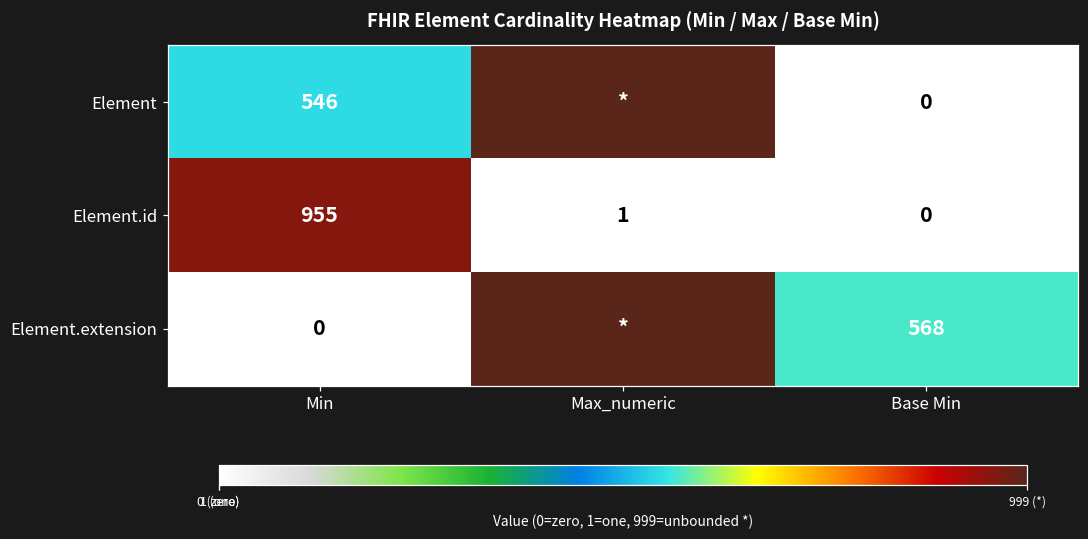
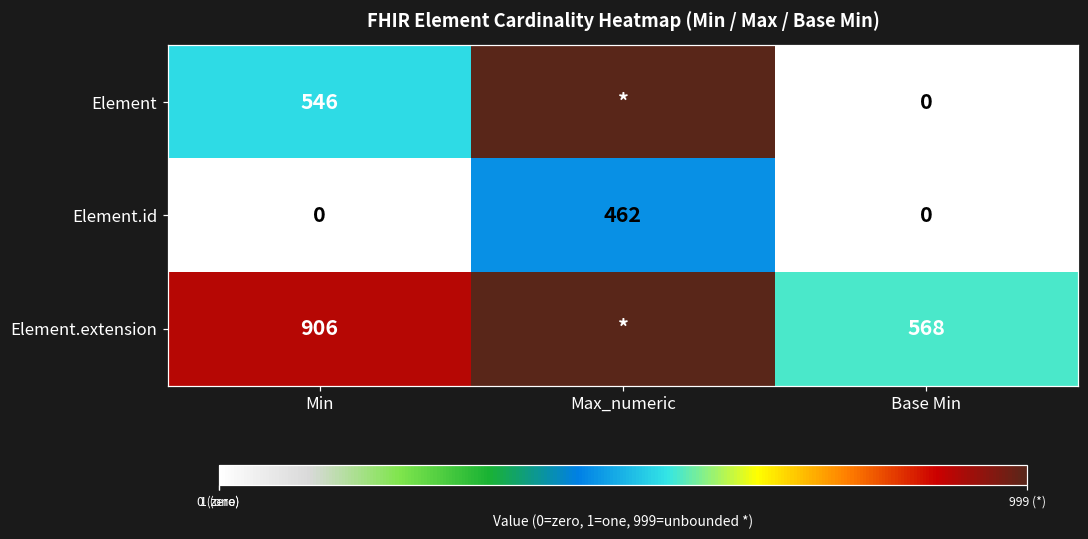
  {
    "Element": {
      "Min": 546,
      "Base Min": 0
    },
    "Element.id": {
-     "Min": 955,
-     "Max_numeric": 1,
+     "Min": 0,
+     "Max_numeric": 462,
      "Base Min": 0
    },
    "Element.extension": {
-     "Min": 0,
+     "Min": 906,
      "Base Min": 568
    }
  }
